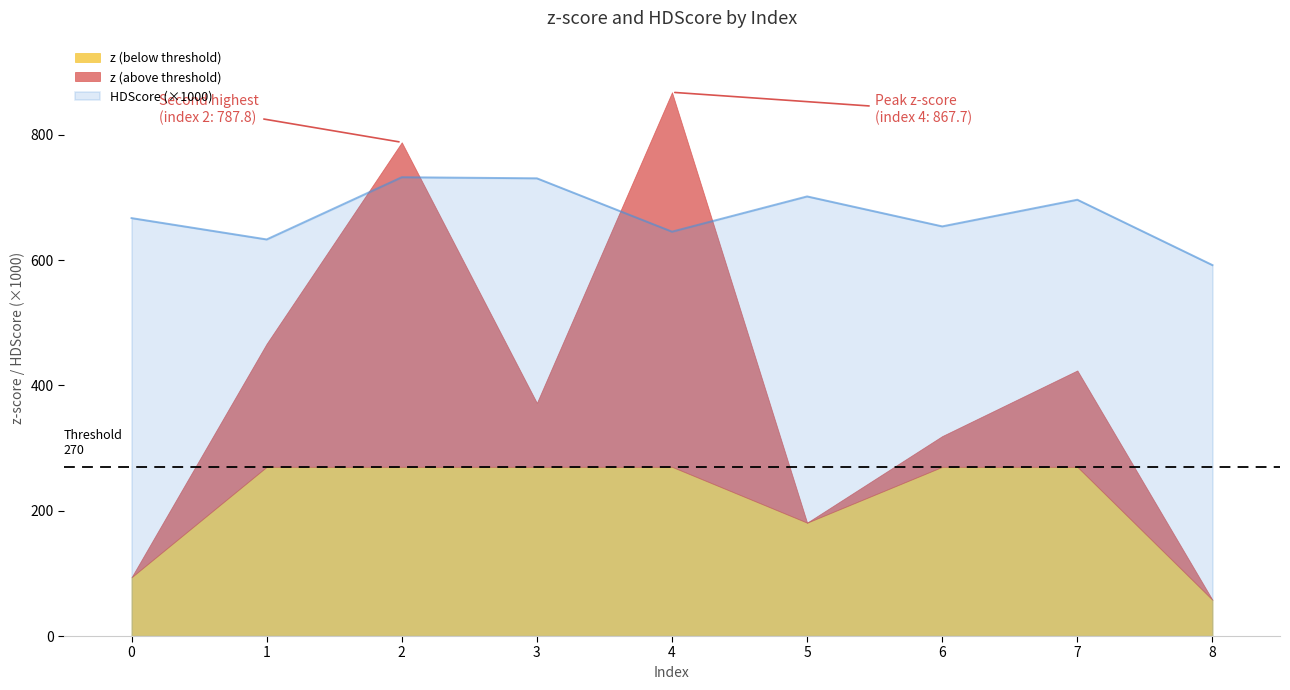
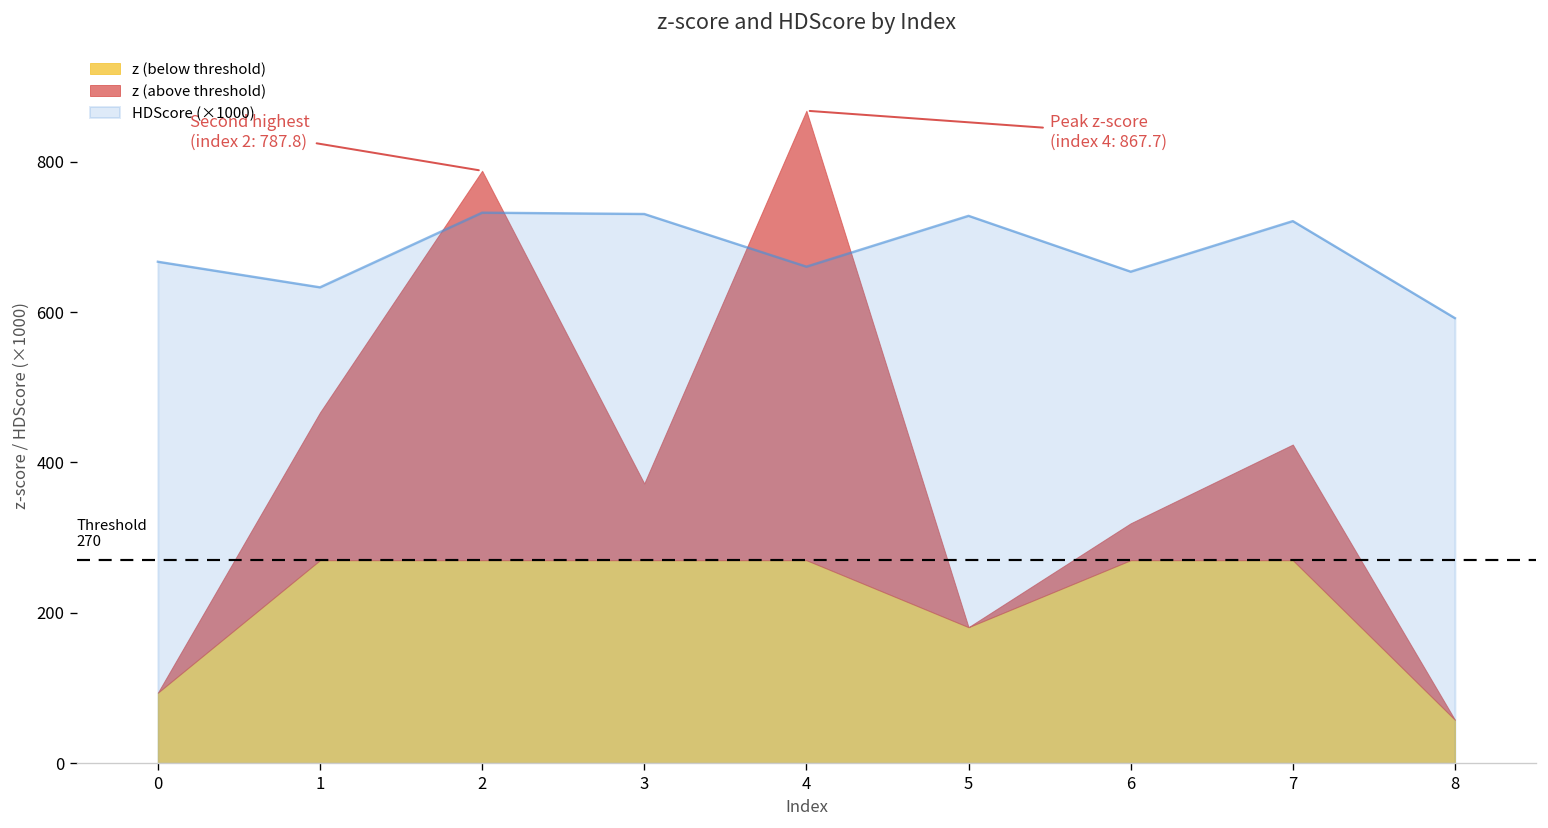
  {
    "z (below threshold)": {
      "1": 270,
      "2": 270,
      "3": 270,
      "4": 270,
      "6": 270,
      "7": 270
    },
    "HDScore (×1000)": {
      "0": 670,
      "1": 630,
      "2": 730,
      "3": 730,
-     "4": 650,
-     "5": 700,
+     "4": 660,
+     "5": 730,
      "6": 650,
-     "7": 700,
+     "7": 720,
      "8": 590
    }
  }
